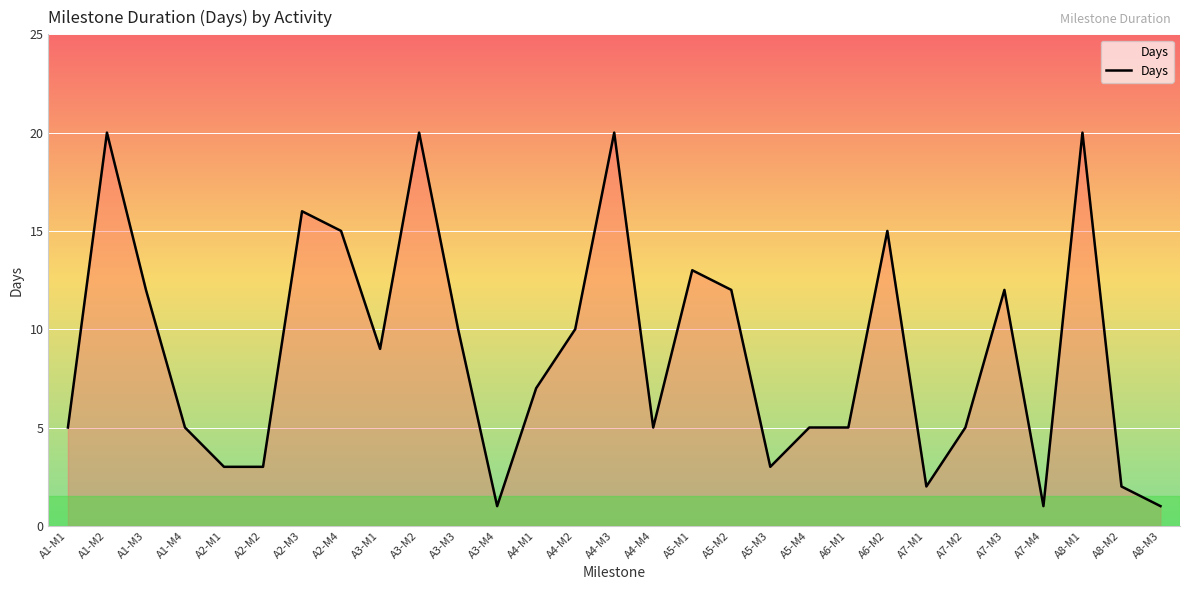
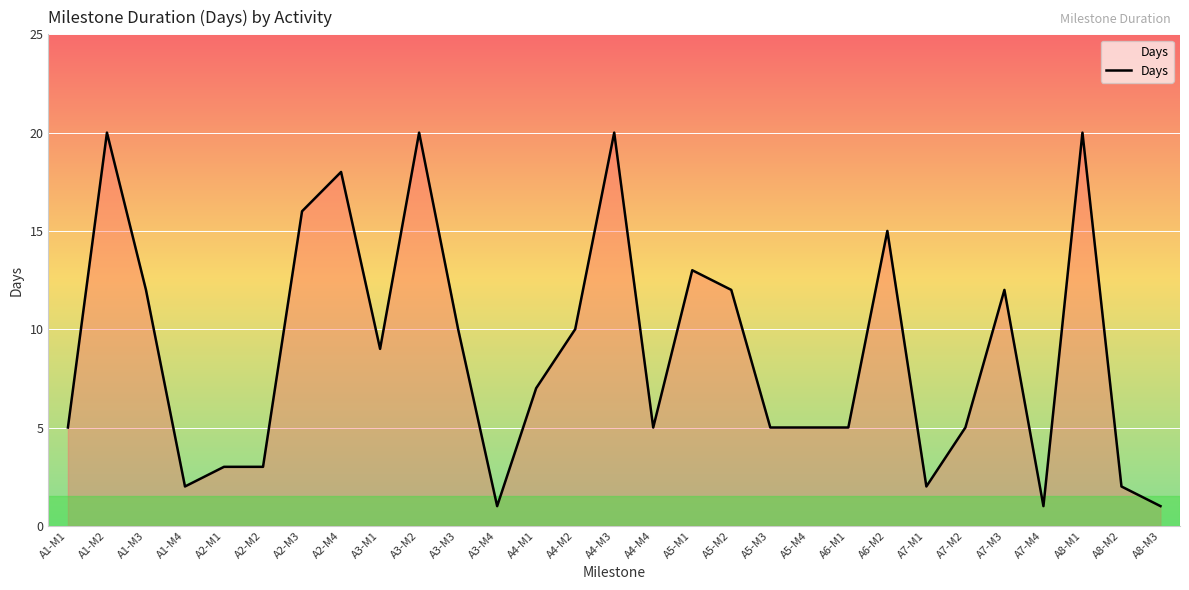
  {
    "A1-M1": 5,
    "A1-M2": 20,
    "A1-M3": 12,
-   "A1-M4": 5,
+   "A1-M4": 2,
    "A2-M1": 3,
    "A2-M2": 3,
    "A2-M3": 16,
-   "A2-M4": 15,
+   "A2-M4": 18,
    "A3-M1": 9,
    "A3-M2": 20,
    "A3-M3": 10,
    "A3-M4": 1,
    "A4-M1": 7,
    "A4-M2": 10,
    "A4-M3": 20,
    "A4-M4": 5,
    "A5-M1": 13,
    "A5-M2": 12,
-   "A5-M3": 3,
+   "A5-M3": 5,
    "A5-M4": 5,
    "A6-M1": 5,
    "A6-M2": 15,
    "A7-M1": 2,
    "A7-M2": 5,
    "A7-M3": 12,
    "A7-M4": 1,
    "A8-M1": 20,
    "A8-M2": 2,
    "A8-M3": 1
  }
